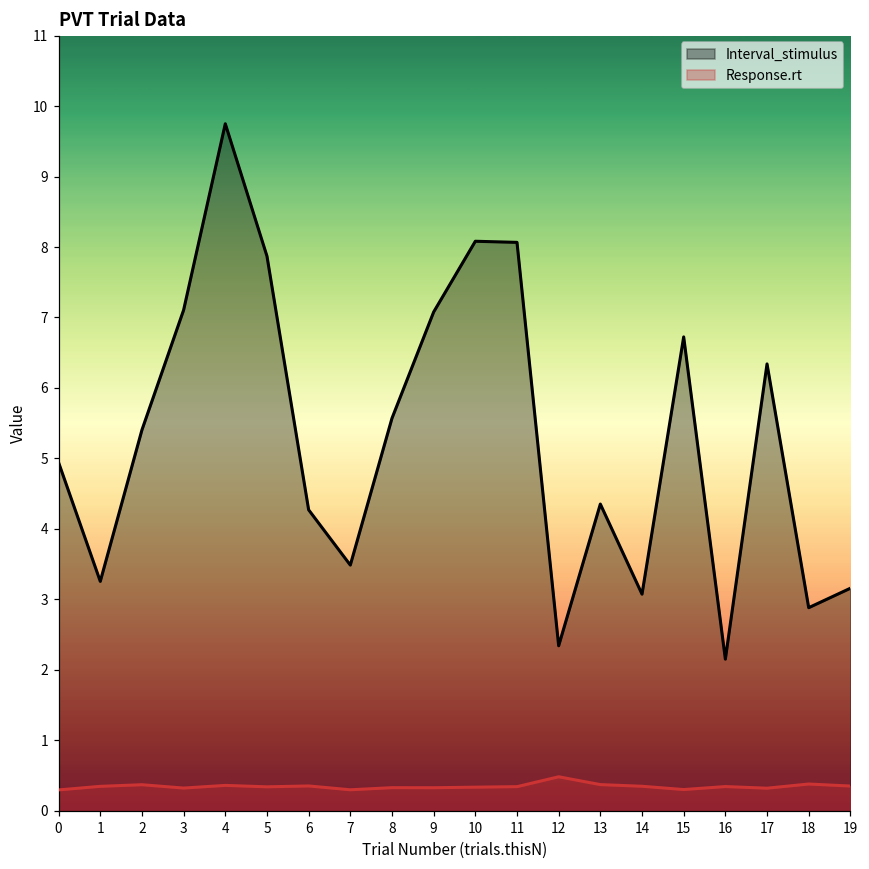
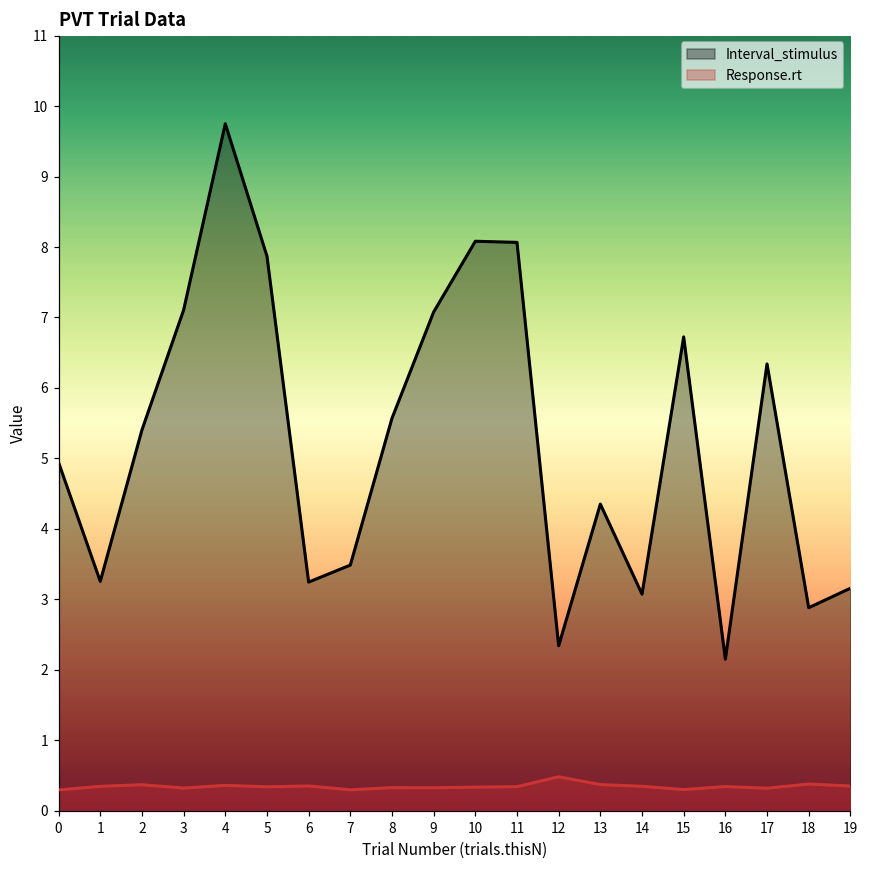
  {
    "Interval_stimulus": {
      "0": 4.9,
      "1": 3.3,
      "2": 5.4,
      "3": 7.1,
      "4": 9.7,
      "5": 7.9,
-     "6": 4.3,
+     "6": 3.2,
      "7": 3.5,
      "8": 5.6,
      "9": 7.1,
      "10": 8.1,
      "11": 8.1,
      "12": 2.3,
      "13": 4.4,
      "14": 3.1,
      "15": 6.7,
      "16": 2.2,
      "17": 6.3,
      "18": 2.9,
      "19": 3.2
    },
    "Response.rt": {
      "0": 0.3,
      "1": 0.3,
      "2": 0.4,
      "3": 0.3,
      "4": 0.4,
      "5": 0.3,
      "6": 0.4,
      "7": 0.3,
      "8": 0.3,
      "9": 0.3,
      "10": 0.3,
      "11": 0.3,
      "12": 0.5,
      "13": 0.4,
      "14": 0.3,
      "15": 0.3,
      "16": 0.3,
      "17": 0.3,
      "18": 0.4,
      "19": 0.4
    }
  }
